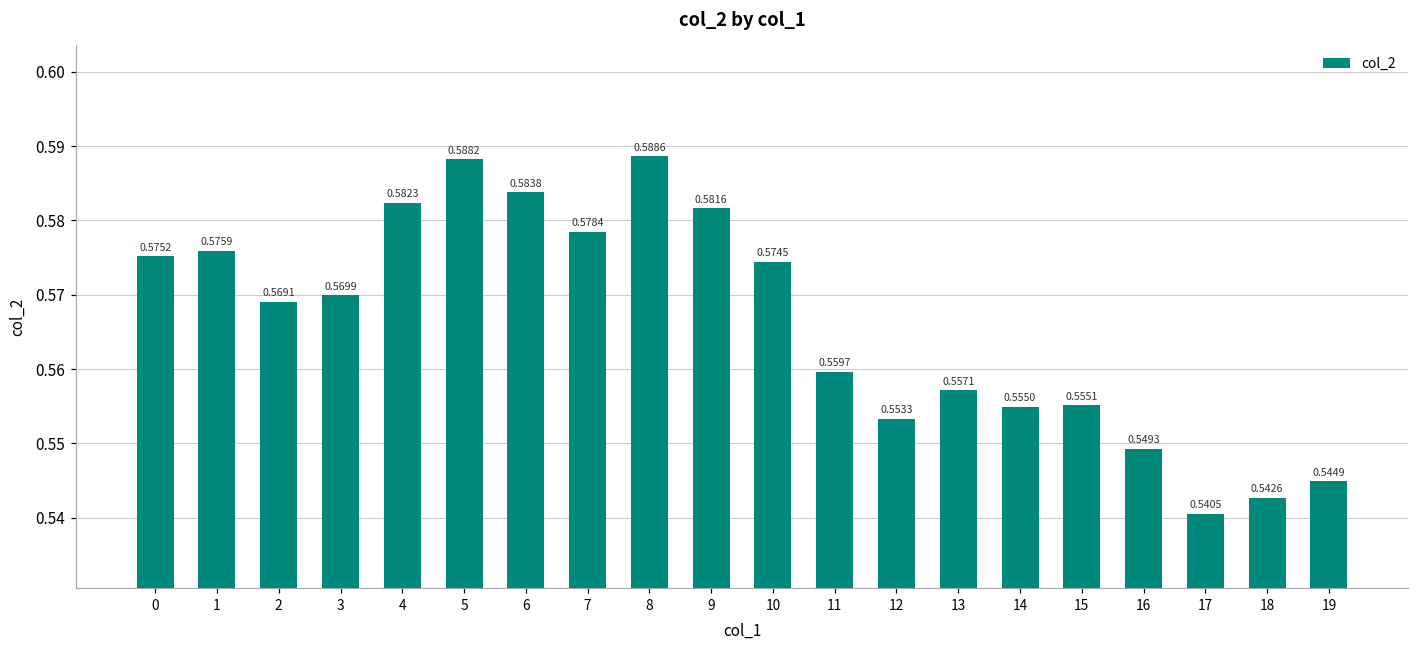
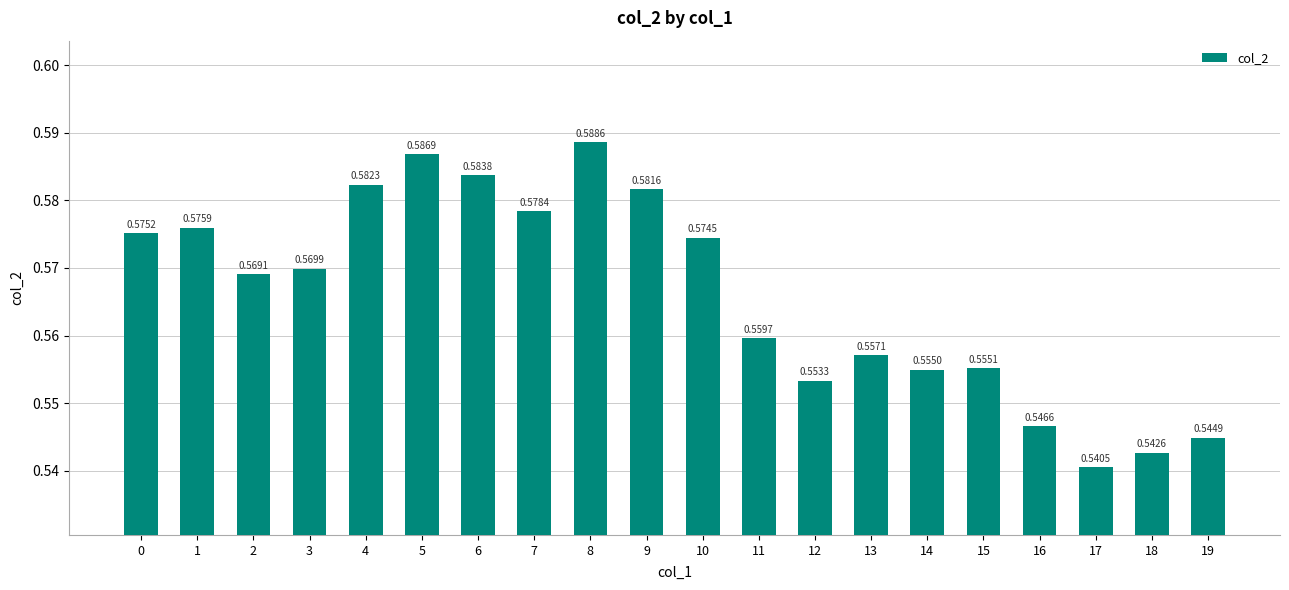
  {
    "0": 0.5752,
    "1": 0.5759,
    "2": 0.5691,
    "3": 0.5699,
    "4": 0.5823,
-   "5": 0.5882,
+   "5": 0.5869,
    "6": 0.5838,
    "7": 0.5784,
    "8": 0.5886,
    "9": 0.5816,
    "10": 0.5745,
    "11": 0.5597,
    "12": 0.5533,
    "13": 0.5571,
    "14": 0.5550,
    "15": 0.5551,
-   "16": 0.5493,
+   "16": 0.5466,
    "17": 0.5405,
    "18": 0.5426,
    "19": 0.5449
  }
